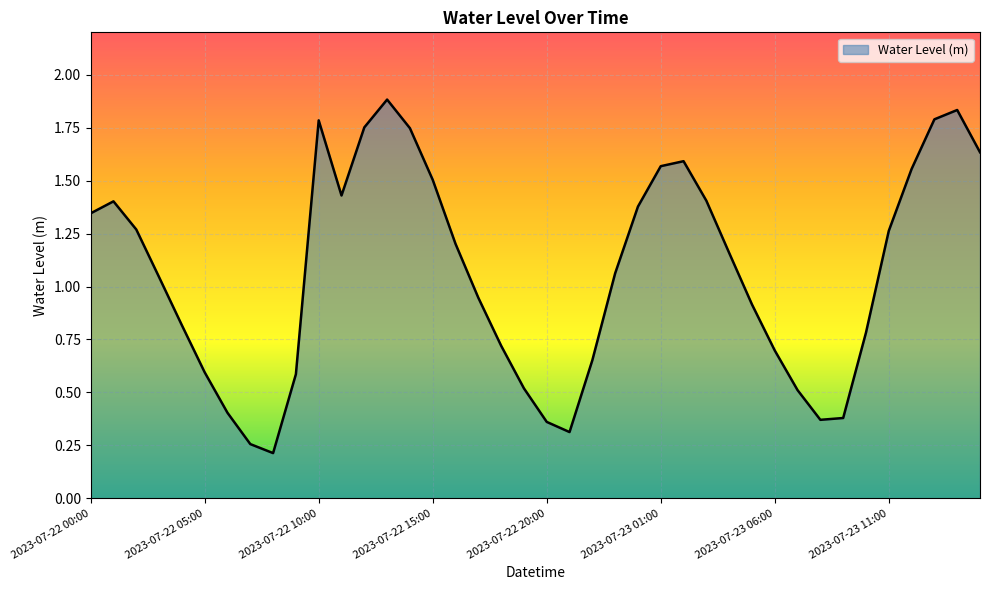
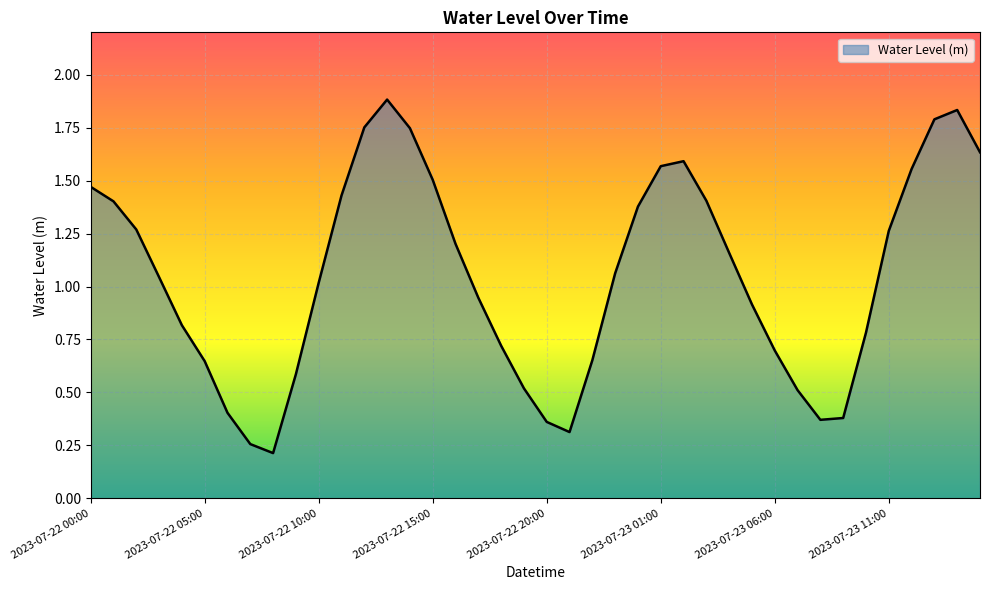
  {
-   "2023-07-22 00:00": 1.35,
-   "2023-07-22 05:00": 0.59,
-   "2023-07-22 10:00": 1.78,
+   "2023-07-22 00:00": 1.47,
+   "2023-07-22 05:00": 0.65,
+   "2023-07-22 10:00": 1.02,
    "2023-07-22 15:00": 1.50,
    "2023-07-22 20:00": 0.36,
    "2023-07-23 01:00": 1.57,
    "2023-07-23 06:00": 0.70,
    "2023-07-23 11:00": 1.26
  }
